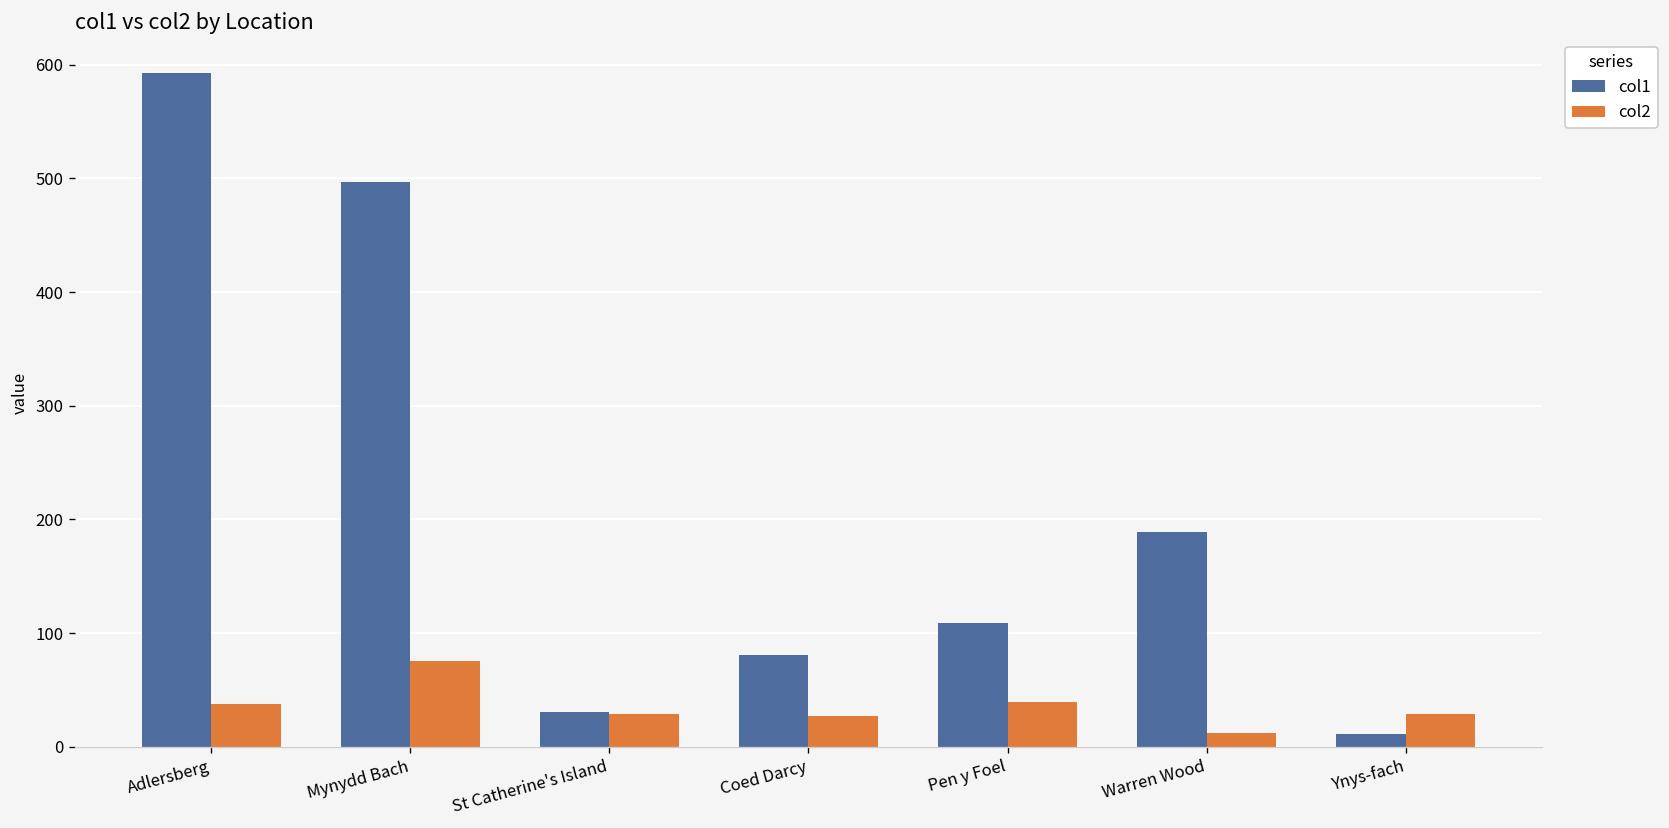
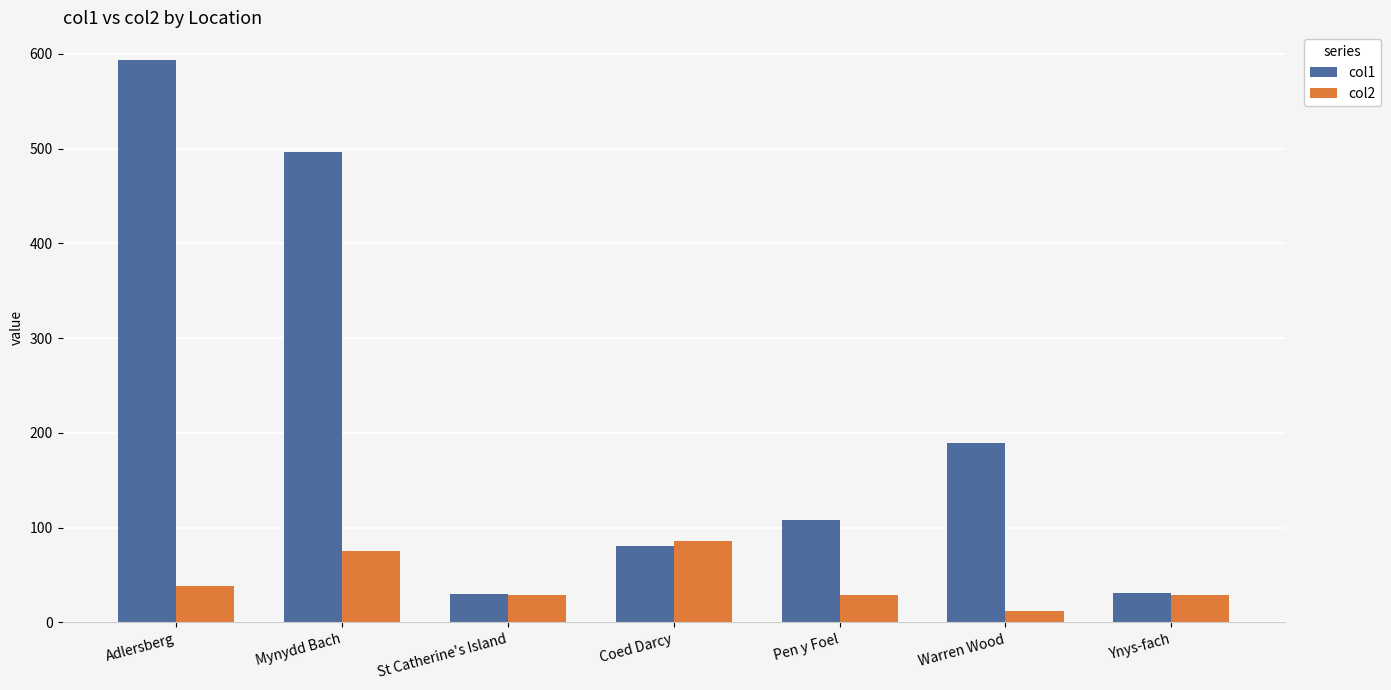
  {
    "col1": {
      "Adlersberg": 590,
      "Mynydd Bach": 500,
      "St Catherine's Island": 30,
      "Coed Darcy": 80,
      "Pen y Foel": 110,
      "Warren Wood": 190,
-     "Ynys-fach": 10
+     "Ynys-fach": 30
    },
    "col2": {
      "Adlersberg": 40,
      "Mynydd Bach": 80,
      "St Catherine's Island": 30,
-     "Coed Darcy": 30,
-     "Pen y Foel": 40,
+     "Coed Darcy": 90,
+     "Pen y Foel": 30,
      "Warren Wood": 10,
      "Ynys-fach": 30
    }
  }
